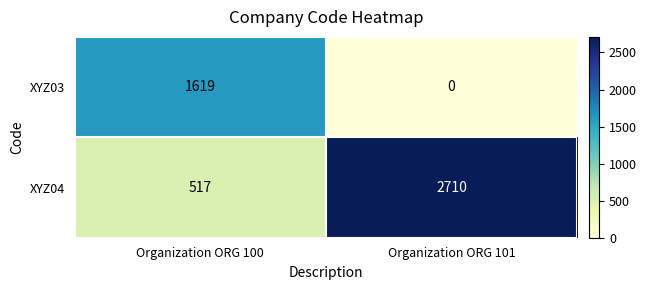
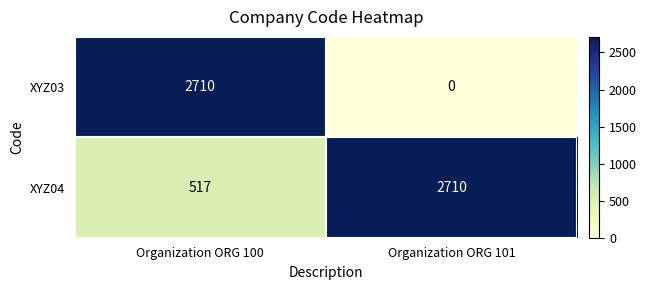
  {
    "XYZ03": {
-     "Organization ORG 100": 1619,
+     "Organization ORG 100": 2710,
      "Organization ORG 101": 0
    },
    "XYZ04": {
      "Organization ORG 100": 517,
      "Organization ORG 101": 2710
    }
  }
